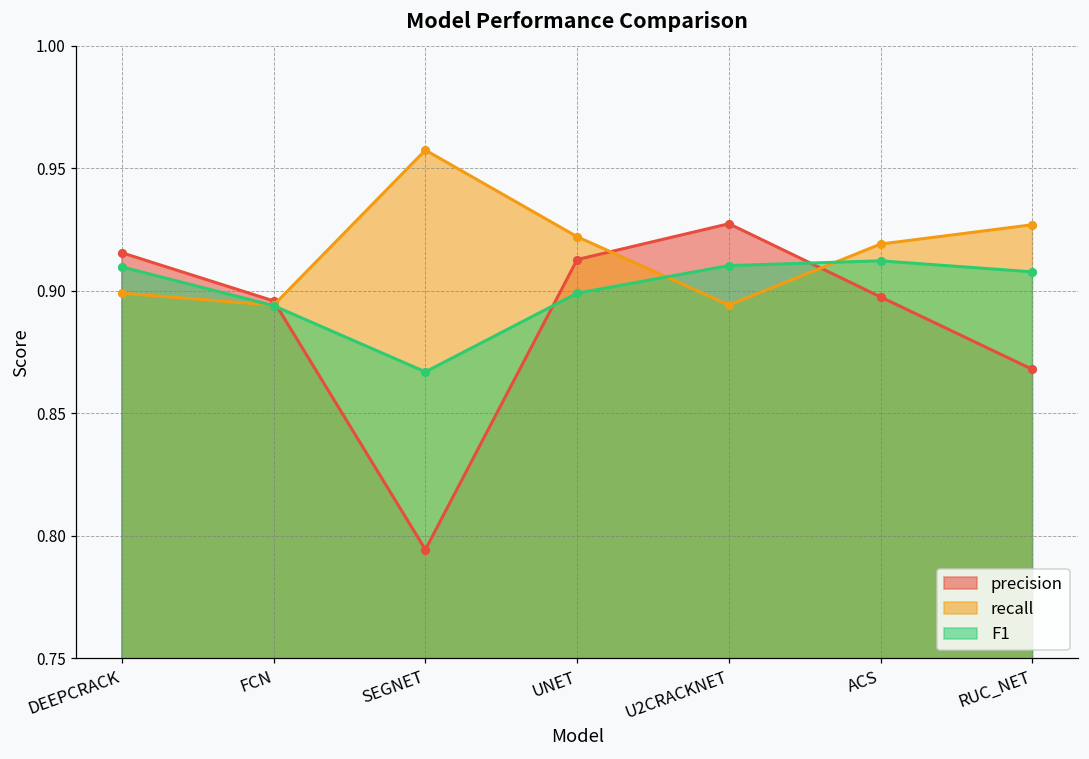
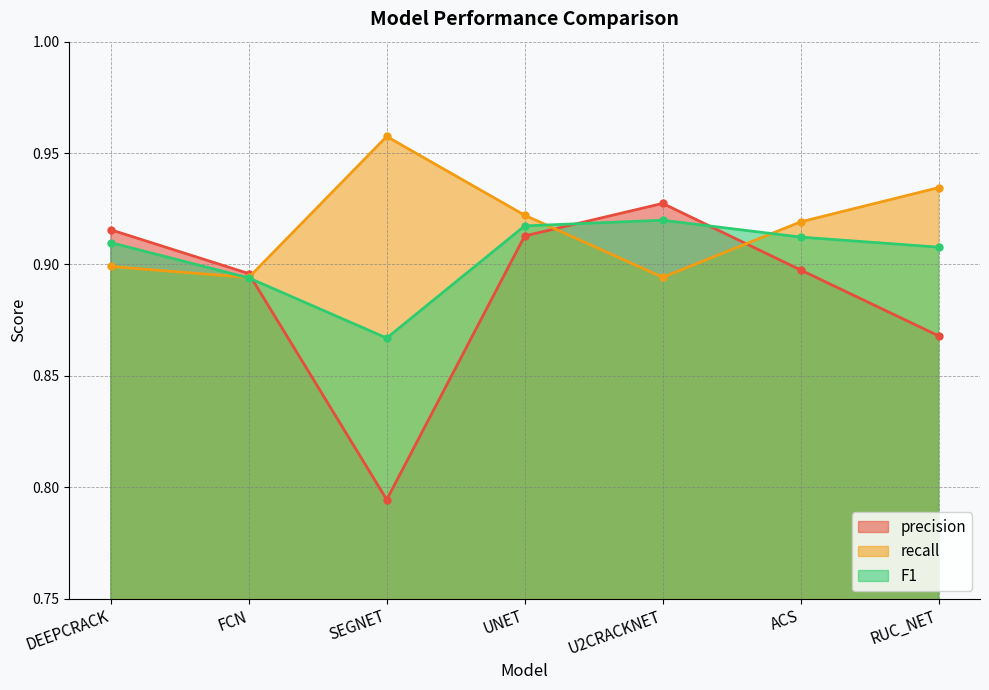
  {
    "precision": {
      "DEEPCRACK": 0.916,
      "FCN": 0.896,
      "SEGNET": 0.794,
      "UNET": 0.913,
      "U2CRACKNET": 0.927,
      "ACS": 0.898,
      "RUC_NET": 0.868
    },
    "recall": {
      "DEEPCRACK": 0.899,
      "SEGNET": 0.957,
      "UNET": 0.922,
      "U2CRACKNET": 0.894,
      "ACS": 0.919,
-     "RUC_NET": 0.927
+     "RUC_NET": 0.934
    },
    "F1": {
      "DEEPCRACK": 0.910,
      "SEGNET": 0.867,
-     "UNET": 0.899,
-     "U2CRACKNET": 0.910,
+     "UNET": 0.917,
+     "U2CRACKNET": 0.920,
      "ACS": 0.912,
      "RUC_NET": 0.908
    }
  }
